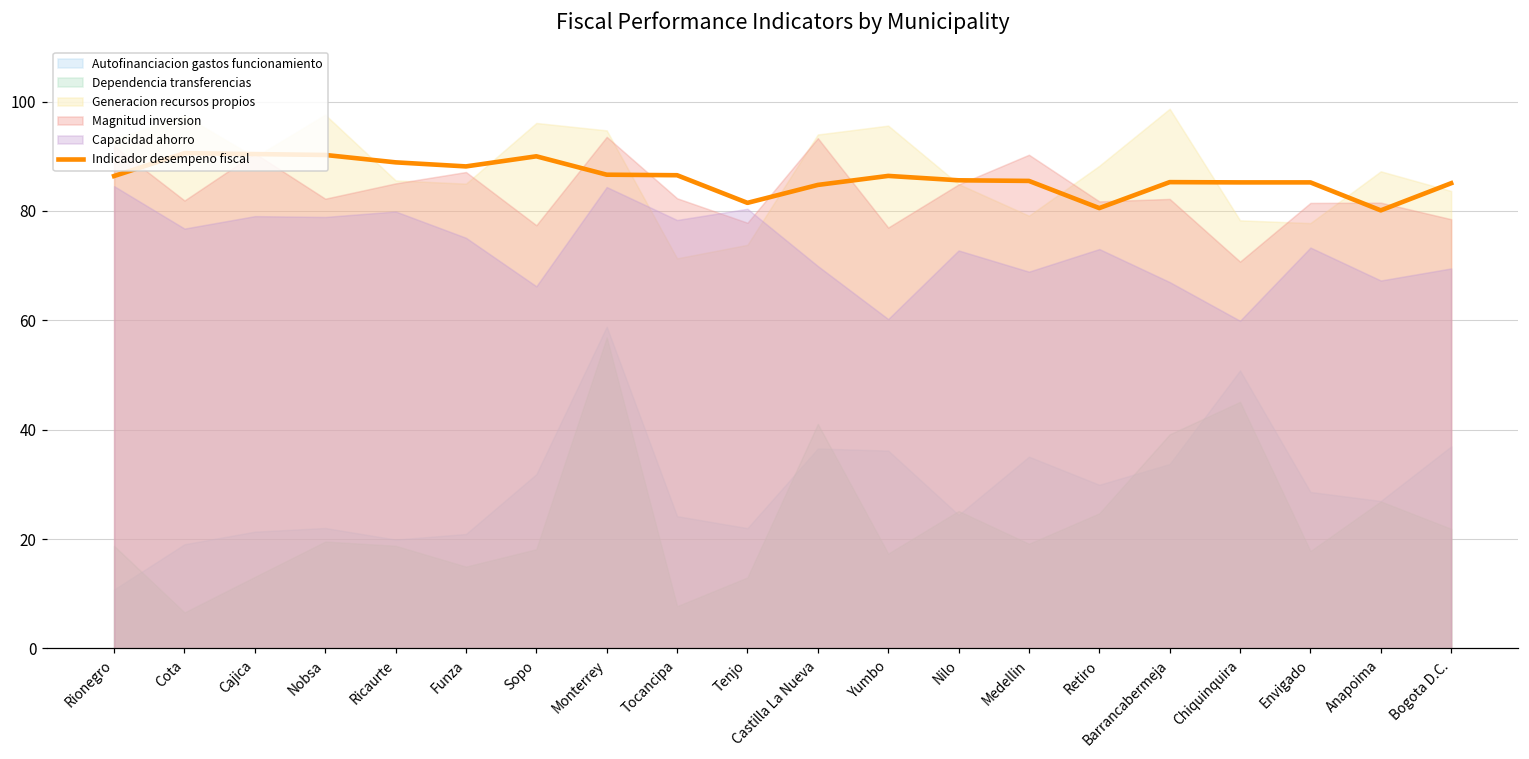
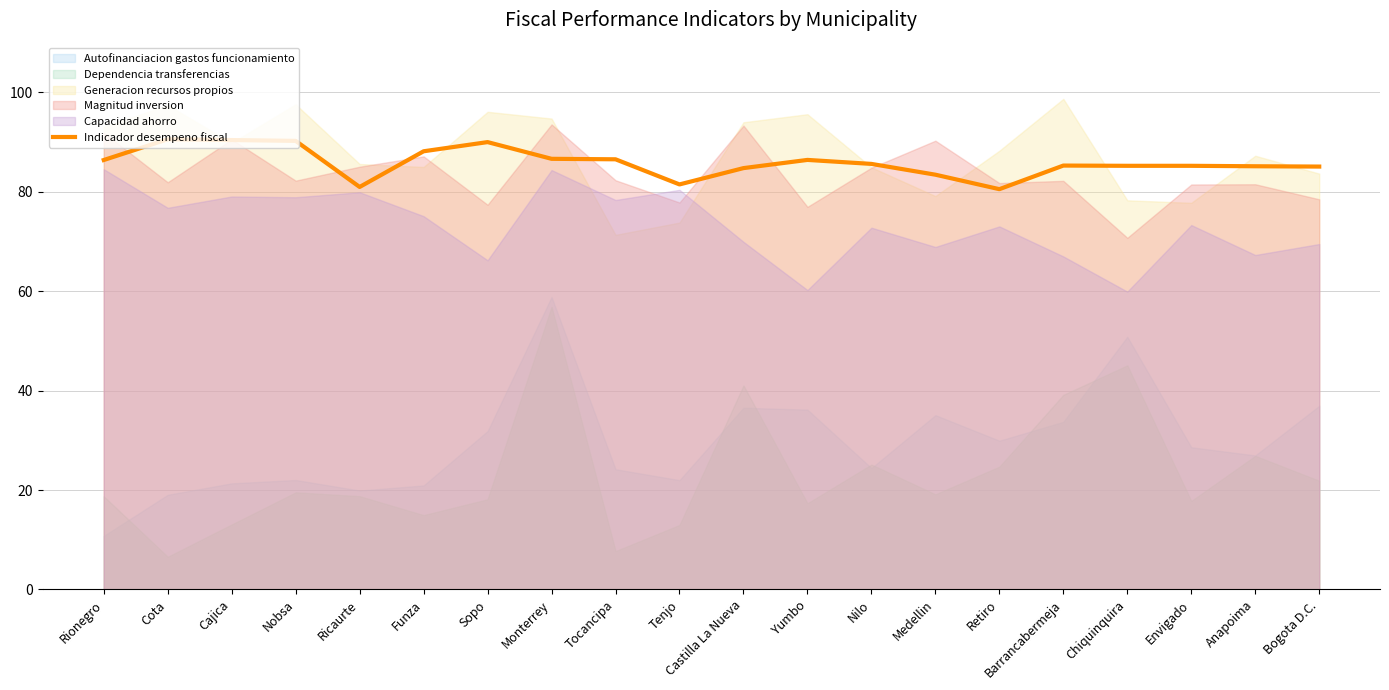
  {
    "Indicador desempeno fiscal": {
      "Rionegro": 86,
-     "Ricaurte": 89,
+     "Ricaurte": 81,
      "Funza": 88,
      "Sopo": 90,
      "Monterrey": 87,
      "Tocancipa": 87,
      "Tenjo": 81,
      "Castilla La Nueva": 85,
      "Yumbo": 86,
      "Nilo": 86,
-     "Medellin": 85,
+     "Medellin": 83,
      "Retiro": 81,
      "Barrancabermeja": 85,
      "Chiquinquira": 85,
      "Envigado": 85,
-     "Anapoima": 80,
+     "Anapoima": 85,
      "Bogota D.C.": 85
    }
  }
